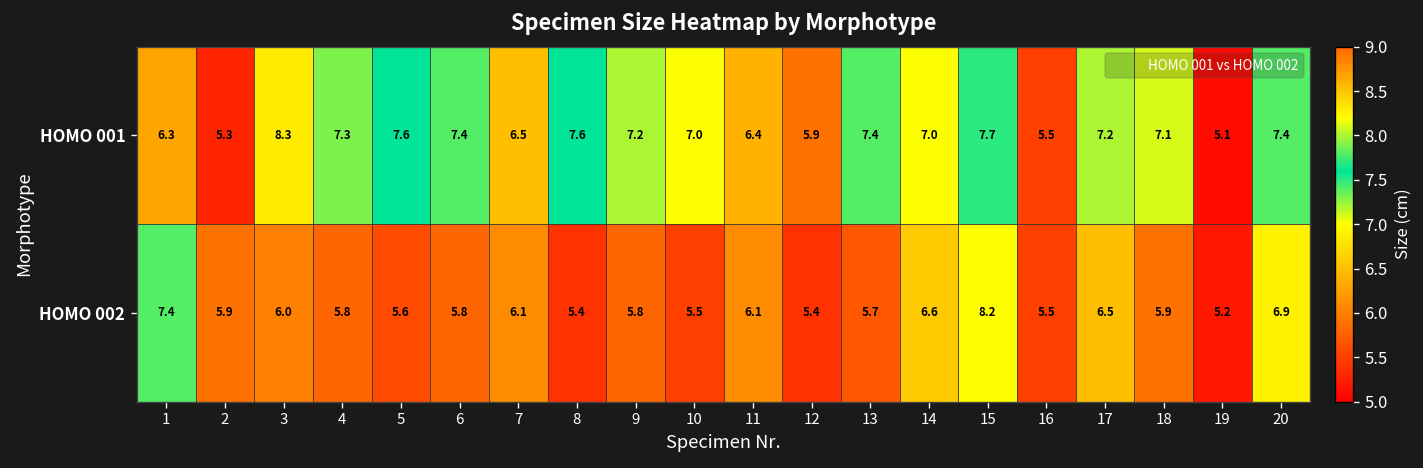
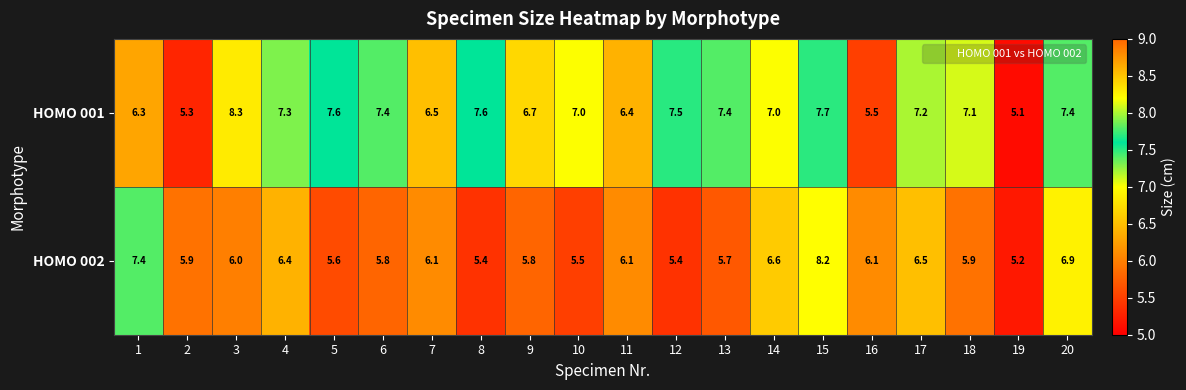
  {
    "HOMO 001": {
      "1": 6.3,
      "2": 5.3,
      "3": 8.3,
      "4": 7.3,
      "5": 7.6,
      "6": 7.4,
      "7": 6.5,
      "8": 7.6,
-     "9": 7.2,
+     "9": 6.7,
      "10": 7.0,
      "11": 6.4,
-     "12": 5.9,
+     "12": 7.5,
      "13": 7.4,
      "14": 7.0,
      "15": 7.7,
      "16": 5.5,
      "17": 7.2,
      "18": 7.1,
      "19": 5.1,
      "20": 7.4
    },
    "HOMO 002": {
      "1": 7.4,
      "2": 5.9,
      "3": 6.0,
-     "4": 5.8,
+     "4": 6.4,
      "5": 5.6,
      "6": 5.8,
      "7": 6.1,
      "8": 5.4,
      "9": 5.8,
      "10": 5.5,
      "11": 6.1,
      "12": 5.4,
      "13": 5.7,
      "14": 6.6,
      "15": 8.2,
-     "16": 5.5,
+     "16": 6.1,
      "17": 6.5,
      "18": 5.9,
      "19": 5.2,
      "20": 6.9
    }
  }
